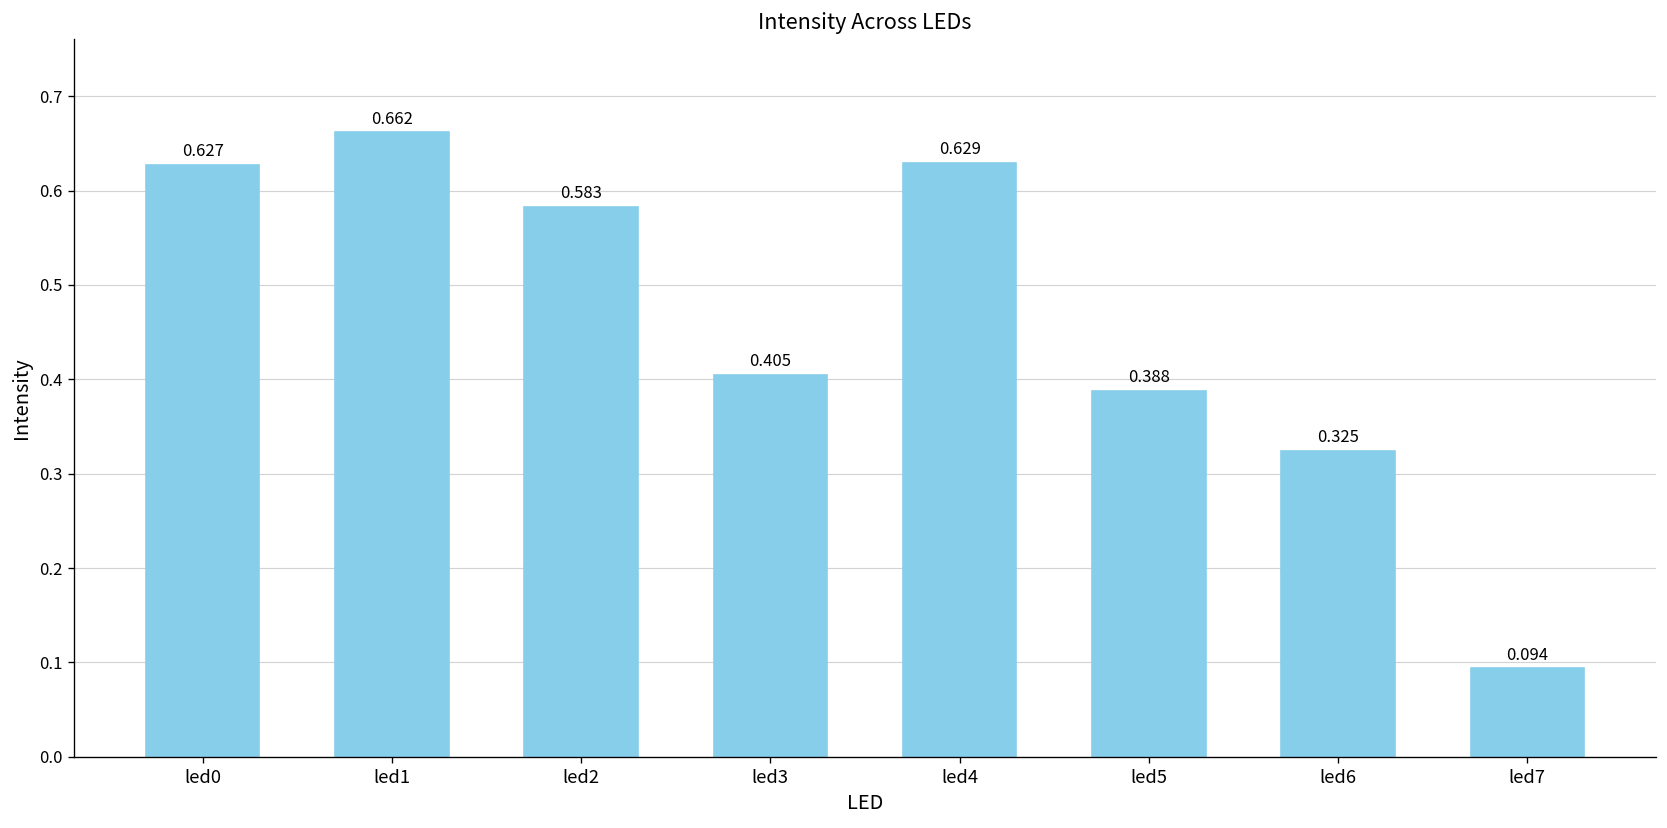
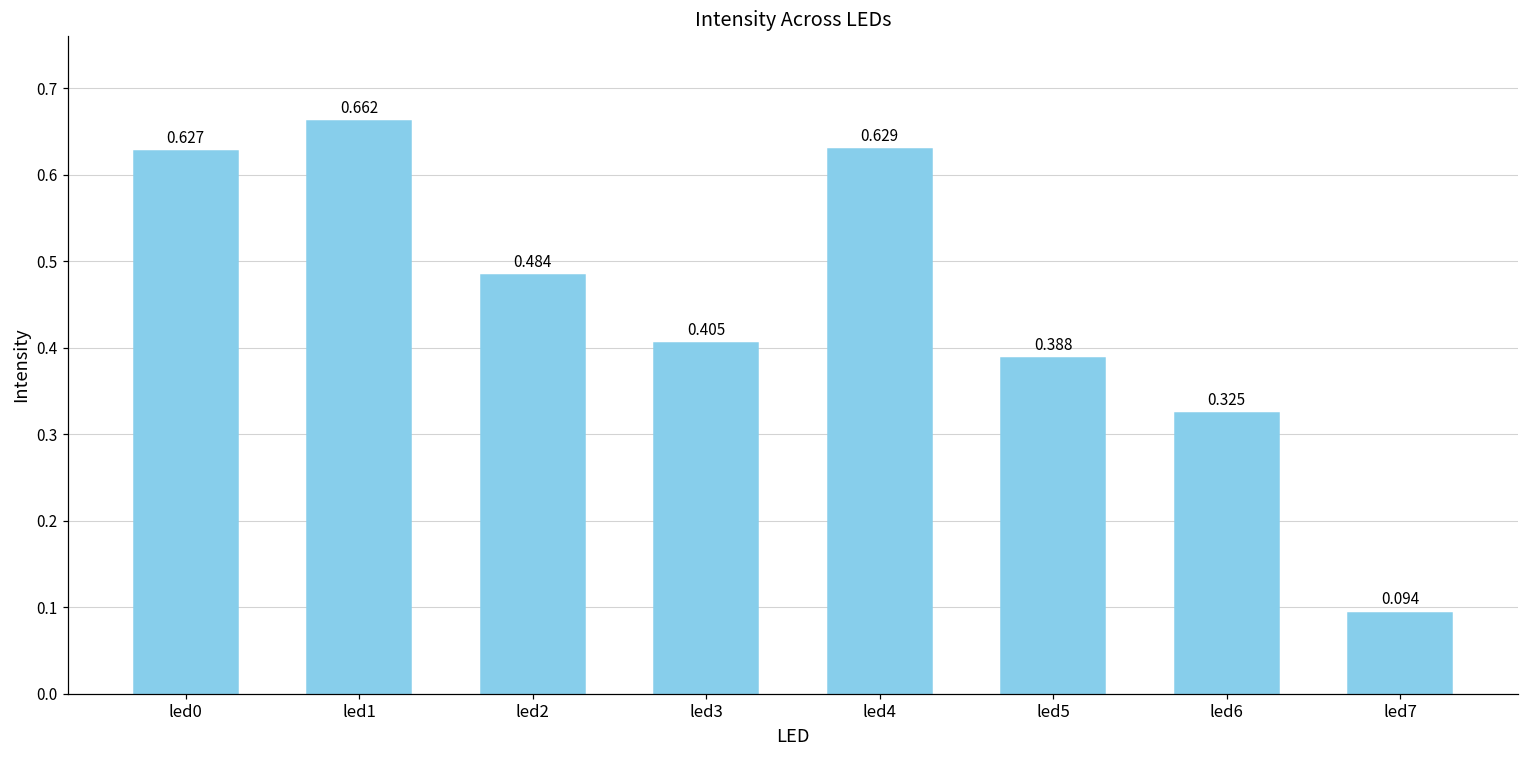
  {
    "led0": 0.627,
    "led1": 0.662,
-   "led2": 0.583,
+   "led2": 0.484,
    "led3": 0.405,
    "led4": 0.629,
    "led5": 0.388,
    "led6": 0.325,
    "led7": 0.094
  }
